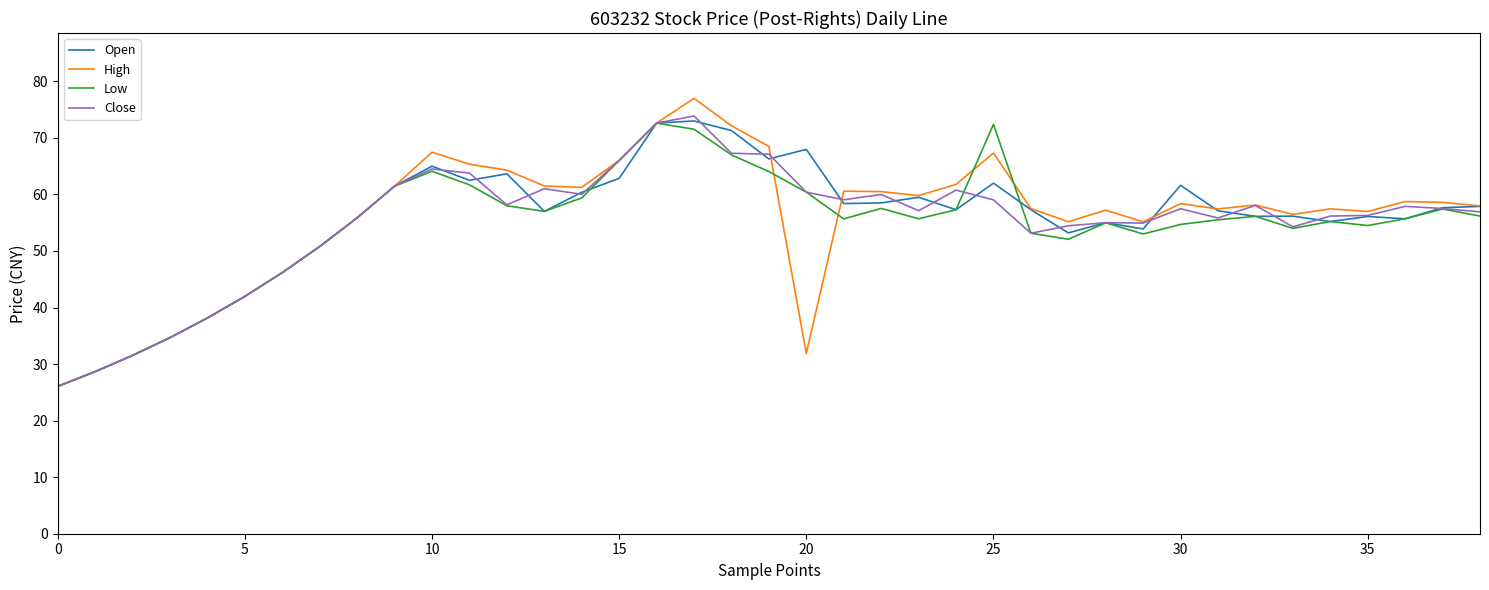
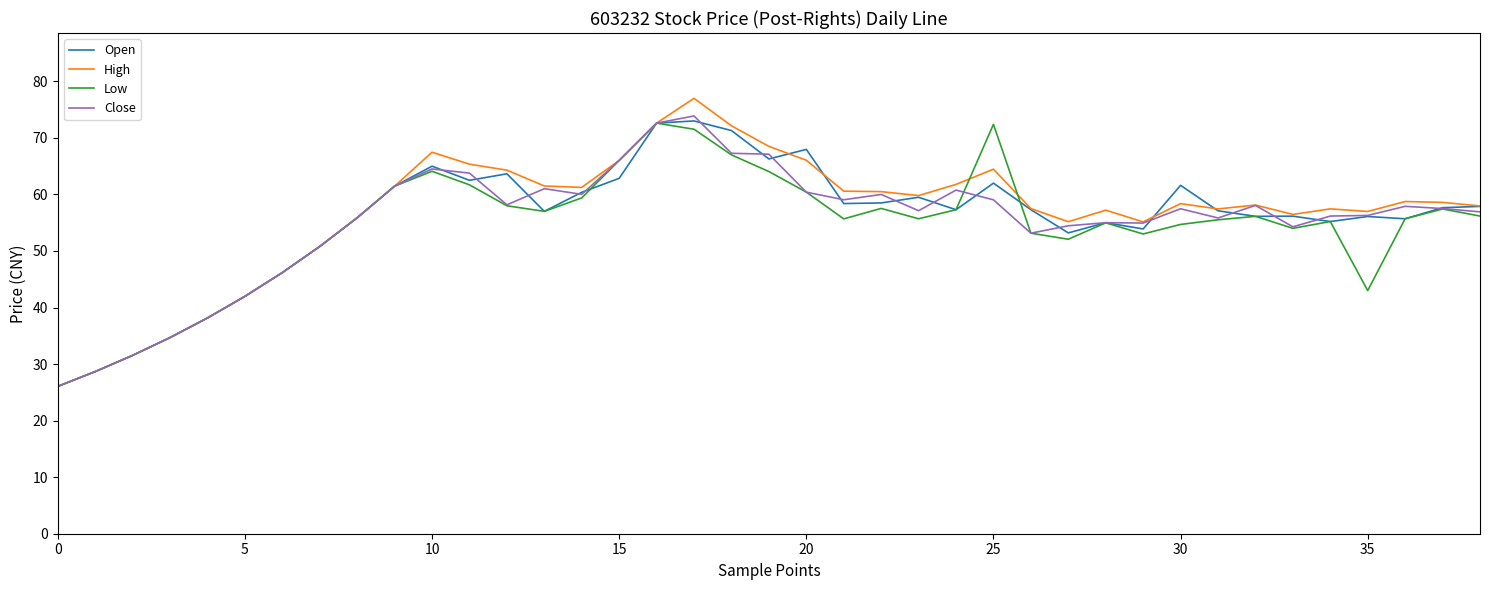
  {
    "Open": {
      "10": 65,
      "15": 63,
      "20": 68,
      "25": 62,
      "30": 62
    },
    "High": {
      "10": 67,
-     "20": 32,
-     "25": 67,
+     "20": 66,
+     "25": 64,
      "30": 58,
      "35": 57
    },
    "Low": {
      "25": 72,
      "30": 55,
-     "35": 55
+     "35": 43
    },
    "Close": {
      "25": 59,
      "30": 57
    }
  }
